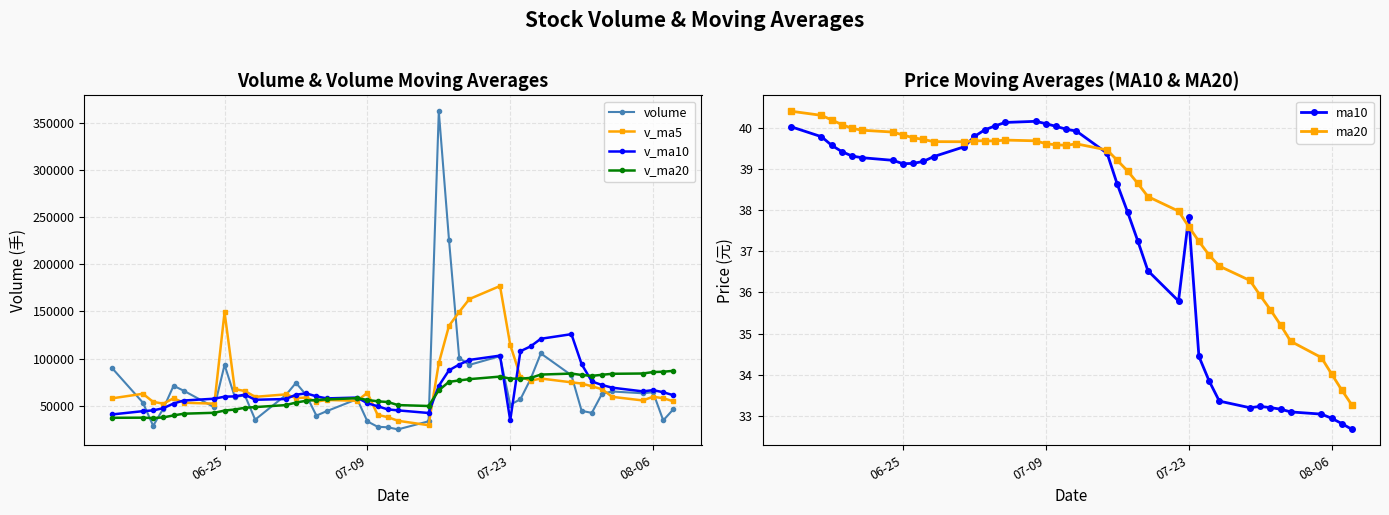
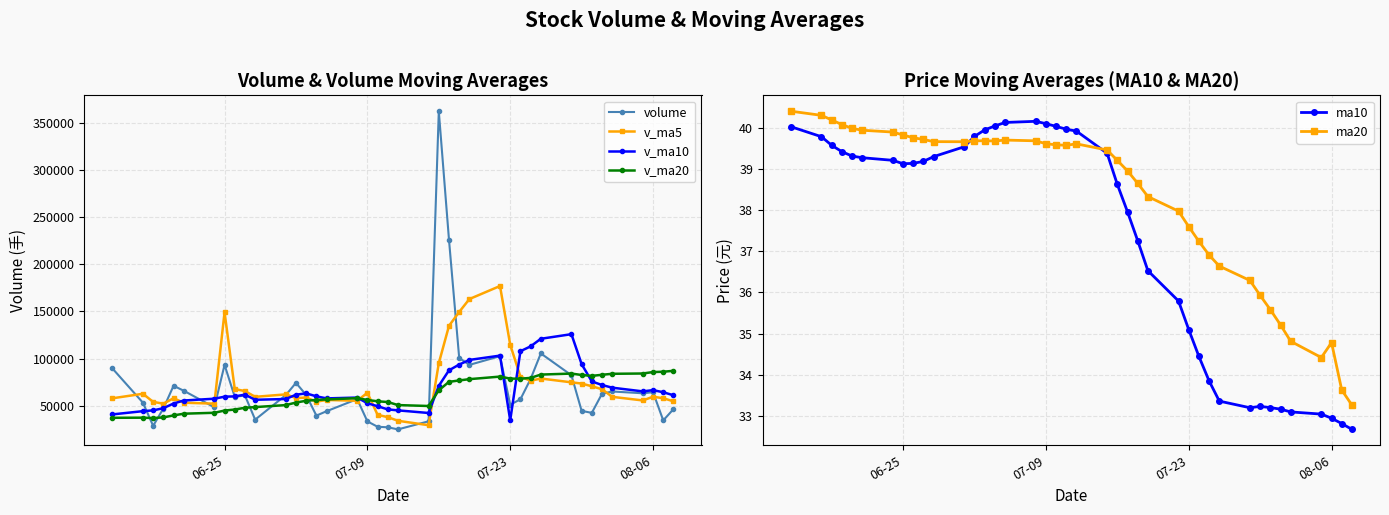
  {
    "Volume & Volume Moving Averages": {
      "volume": {
        "06-25": 90000,
        "07-09": 30000,
        "07-23": 50000
      },
      "v_ma5": {
        "06-25": 150000,
        "07-09": 60000,
        "07-23": 110000,
        "08-06": 60000
      },
      "v_ma10": {
        "06-25": 60000,
        "07-09": 50000,
        "07-23": 30000
      },
      "v_ma20": {
        "06-25": 40000,
        "07-09": 60000,
        "07-23": 80000,
        "08-06": 90000
      }
    },
    "Price Moving Averages (MA10 & MA20)": {
      "ma10": {
        "06-25": 39.1,
        "07-09": 40.1,
-       "07-23": 37.8,
+       "07-23": 35.1,
        "08-06": 32.9
      },
      "ma20": {
        "06-25": 39.8,
        "07-09": 39.6,
        "07-23": 37.6,
-       "08-06": 34.0
+       "08-06": 34.8
      }
    }
  }
